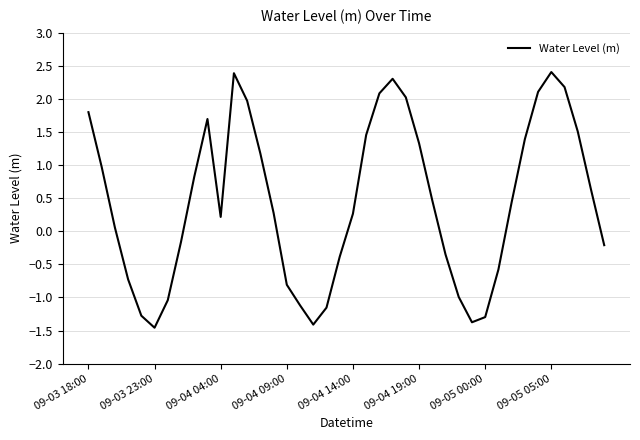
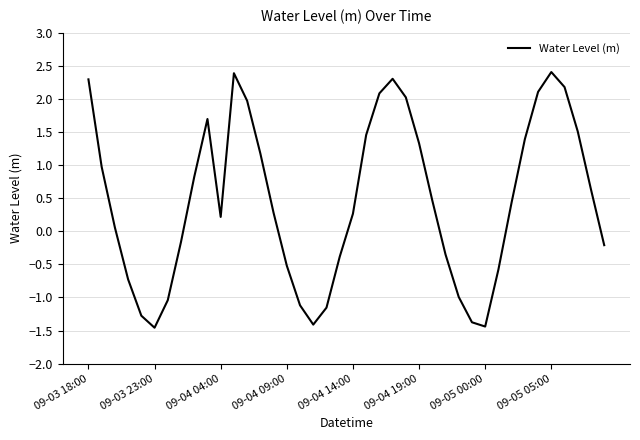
  {
-   "09-03 18:00": 1.8,
+   "09-03 18:00": 2.3,
    "09-03 23:00": -1.5,
    "09-04 04:00": 0.2,
-   "09-04 09:00": -0.8,
+   "09-04 09:00": -0.5,
    "09-04 14:00": 0.3,
    "09-04 19:00": 1.3,
-   "09-05 00:00": -1.3,
+   "09-05 00:00": -1.4,
    "09-05 05:00": 2.4
  }
